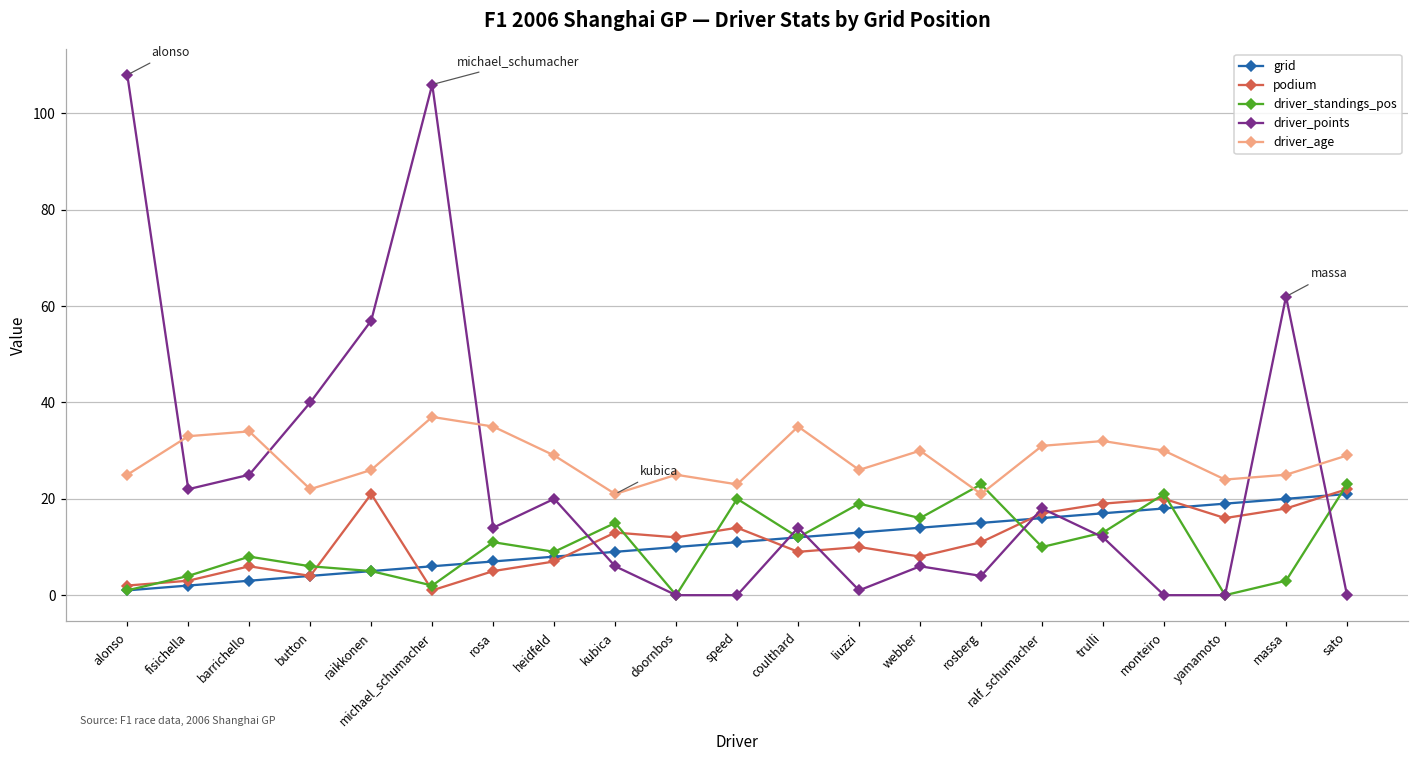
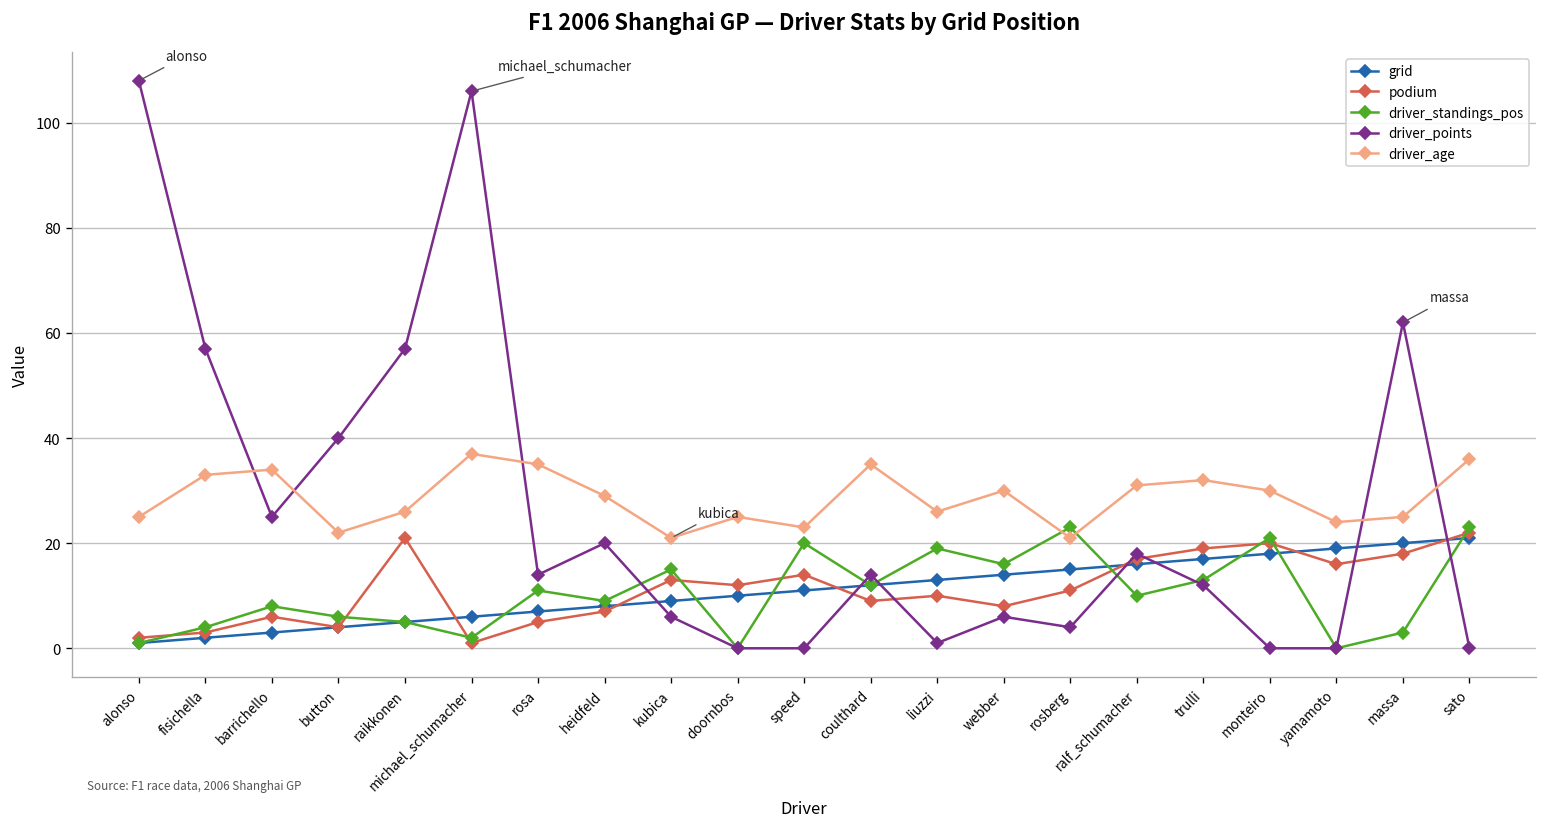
  {
    "grid": {
      "fisichella": 2,
      "barrichello": 3,
      "michael_schumacher": 6,
      "rosa": 7,
      "heidfeld": 8,
      "kubica": 9,
      "doornbos": 10,
      "speed": 11,
      "liuzzi": 13,
      "webber": 14,
      "rosberg": 15,
      "ralf_schumacher": 16,
      "trulli": 17,
      "monteiro": 18,
      "yamamoto": 19,
      "massa": 20,
      "sato": 21
    },
    "podium": {
      "alonso": 2,
      "fisichella": 3,
      "barrichello": 6,
      "raikkonen": 21,
      "michael_schumacher": 1,
      "rosa": 5,
      "heidfeld": 7,
      "kubica": 13,
      "doornbos": 12,
      "speed": 14,
      "coulthard": 9,
      "liuzzi": 10,
      "webber": 8,
      "rosberg": 11,
      "ralf_schumacher": 17,
      "trulli": 19,
      "monteiro": 20,
      "yamamoto": 16,
      "massa": 18,
      "sato": 22
    },
    "driver_standings_pos": {
      "fisichella": 4,
      "barrichello": 8,
      "button": 6,
      "michael_schumacher": 2,
      "rosa": 11,
      "heidfeld": 9,
      "kubica": 15,
      "speed": 20,
      "liuzzi": 19,
      "webber": 16,
      "rosberg": 23,
      "ralf_schumacher": 10,
      "trulli": 13,
      "monteiro": 21,
      "massa": 3,
      "sato": 23
    },
    "driver_points": {
      "alonso": 108,
-     "fisichella": 22,
+     "fisichella": 57,
      "barrichello": 25,
      "button": 40,
      "raikkonen": 57,
      "michael_schumacher": 106,
      "rosa": 14,
      "heidfeld": 20,
      "kubica": 6,
      "speed": 0,
      "coulthard": 14,
      "liuzzi": 1,
      "webber": 6,
      "rosberg": 4,
      "ralf_schumacher": 18,
      "trulli": 12,
      "monteiro": 0,
      "massa": 62,
      "sato": 0
    },
    "driver_age": {
      "alonso": 25,
      "fisichella": 33,
      "barrichello": 34,
      "button": 22,
      "raikkonen": 26,
      "michael_schumacher": 37,
      "rosa": 35,
      "heidfeld": 29,
      "kubica": 21,
      "doornbos": 25,
      "speed": 23,
      "coulthard": 35,
      "liuzzi": 26,
      "webber": 30,
      "rosberg": 21,
      "ralf_schumacher": 31,
      "trulli": 32,
      "monteiro": 30,
      "yamamoto": 24,
      "massa": 25,
-     "sato": 29
+     "sato": 36
    }
  }
